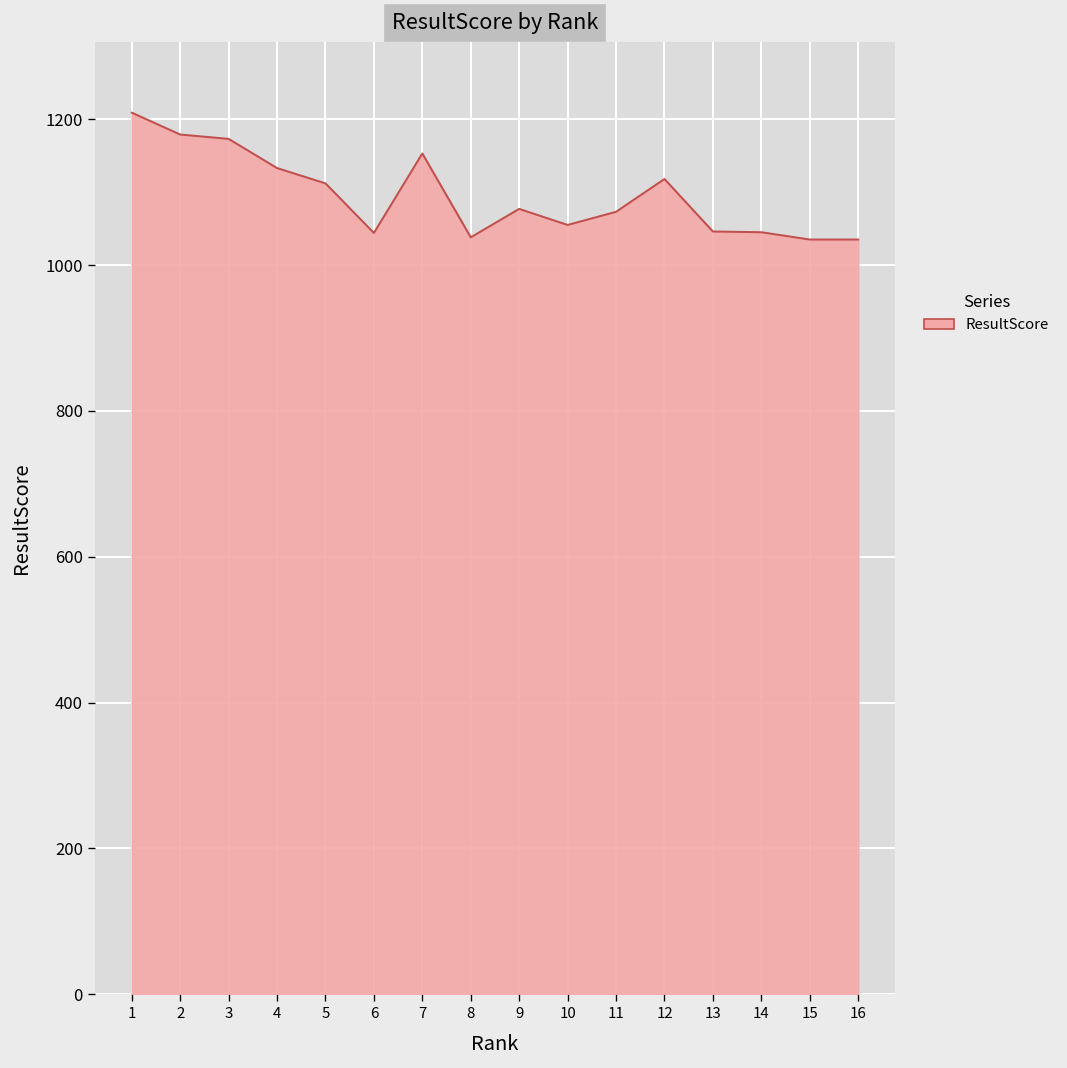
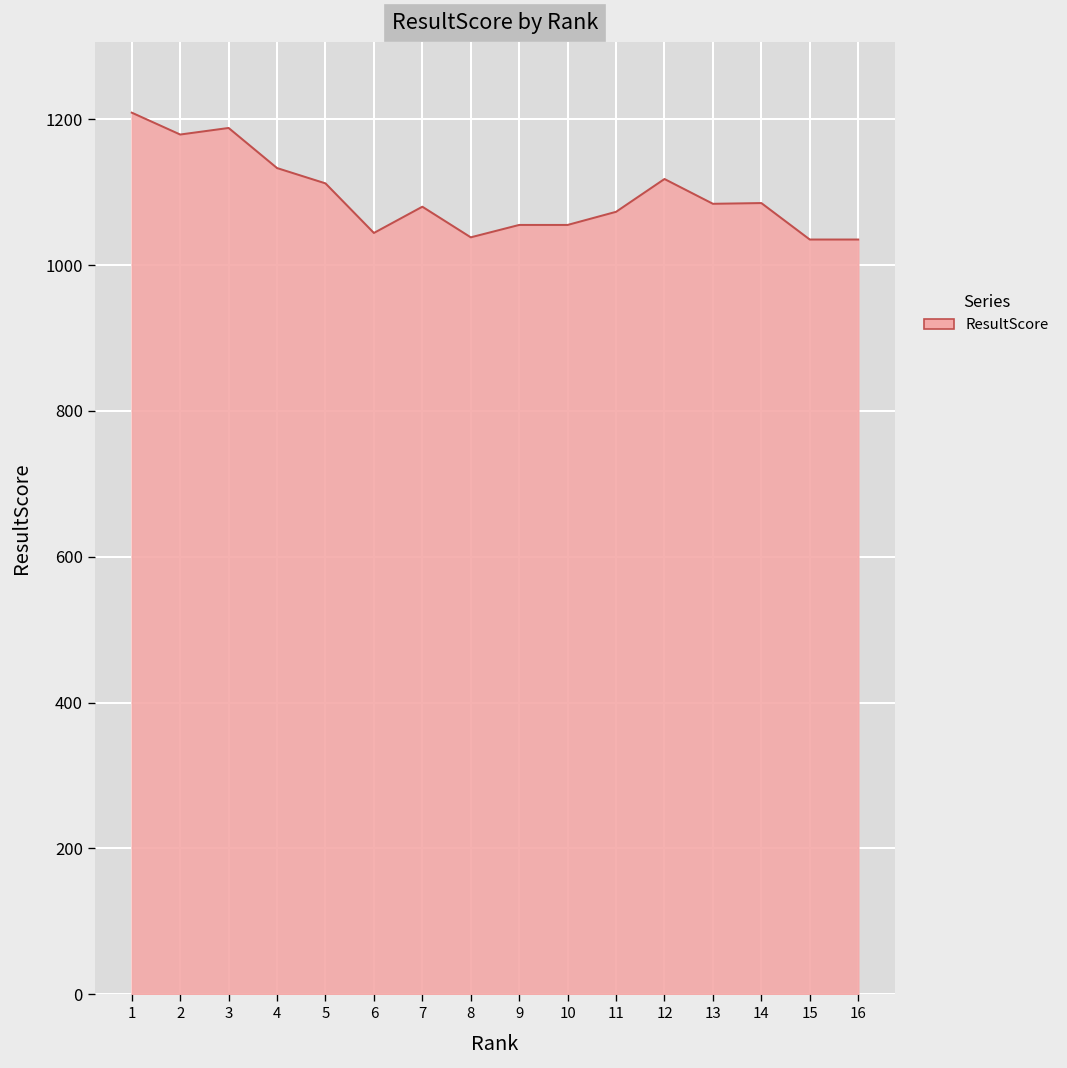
  {
    "1": 1210,
    "2": 1180,
-   "3": 1170,
+   "3": 1190,
    "4": 1130,
    "5": 1110,
    "6": 1040,
-   "7": 1150,
+   "7": 1080,
    "8": 1040,
-   "9": 1080,
+   "9": 1060,
    "10": 1060,
    "11": 1070,
    "12": 1120,
-   "13": 1050,
-   "14": 1050,
+   "13": 1080,
+   "14": 1090,
    "15": 1040,
    "16": 1040
  }
